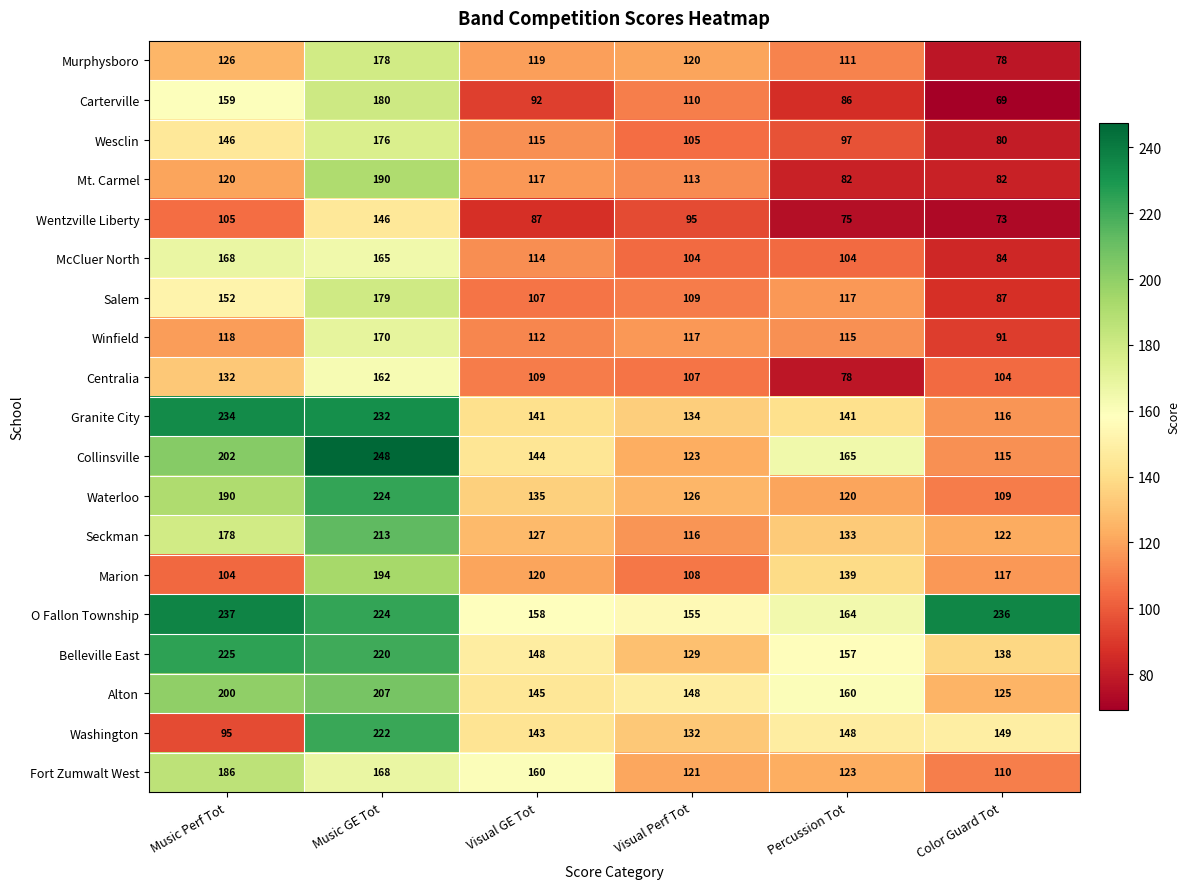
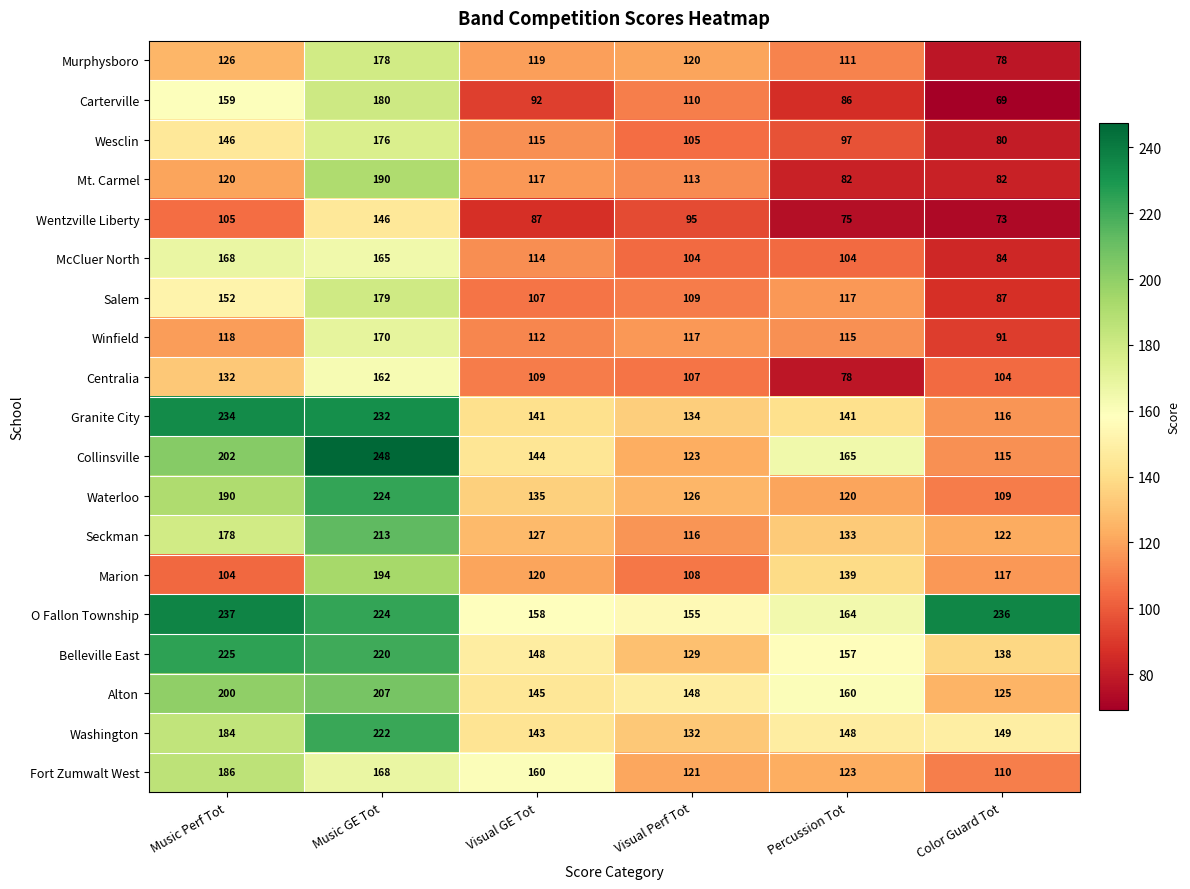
  {
    "Murphysboro": {
      "Music Perf Tot": 126,
      "Music GE Tot": 178,
      "Visual GE Tot": 119,
      "Visual Perf Tot": 120,
      "Percussion Tot": 111,
      "Color Guard Tot": 78
    },
    "Carterville": {
      "Music Perf Tot": 159,
      "Music GE Tot": 180,
      "Visual GE Tot": 92,
      "Visual Perf Tot": 110,
      "Percussion Tot": 86,
      "Color Guard Tot": 69
    },
    "Wesclin": {
      "Music Perf Tot": 146,
      "Music GE Tot": 176,
      "Visual GE Tot": 115,
      "Visual Perf Tot": 105,
      "Percussion Tot": 97,
      "Color Guard Tot": 80
    },
    "Mt. Carmel": {
      "Music Perf Tot": 120,
      "Music GE Tot": 190,
      "Visual GE Tot": 117,
      "Visual Perf Tot": 113,
      "Percussion Tot": 82,
      "Color Guard Tot": 82
    },
    "Wentzville Liberty": {
      "Music Perf Tot": 105,
      "Music GE Tot": 146,
      "Visual GE Tot": 87,
      "Visual Perf Tot": 95,
      "Percussion Tot": 75,
      "Color Guard Tot": 73
    },
    "McCluer North": {
      "Music Perf Tot": 168,
      "Music GE Tot": 165,
      "Visual GE Tot": 114,
      "Visual Perf Tot": 104,
      "Percussion Tot": 104,
      "Color Guard Tot": 84
    },
    "Salem": {
      "Music Perf Tot": 152,
      "Music GE Tot": 179,
      "Visual GE Tot": 107,
      "Visual Perf Tot": 109,
      "Percussion Tot": 117,
      "Color Guard Tot": 87
    },
    "Winfield": {
      "Music Perf Tot": 118,
      "Music GE Tot": 170,
      "Visual GE Tot": 112,
      "Visual Perf Tot": 117,
      "Percussion Tot": 115,
      "Color Guard Tot": 91
    },
    "Centralia": {
      "Music Perf Tot": 132,
      "Music GE Tot": 162,
      "Visual GE Tot": 109,
      "Visual Perf Tot": 107,
      "Percussion Tot": 78,
      "Color Guard Tot": 104
    },
    "Granite City": {
      "Music Perf Tot": 234,
      "Music GE Tot": 232,
      "Visual GE Tot": 141,
      "Visual Perf Tot": 134,
      "Percussion Tot": 141,
      "Color Guard Tot": 116
    },
    "Collinsville": {
      "Music Perf Tot": 202,
      "Music GE Tot": 248,
      "Visual GE Tot": 144,
      "Visual Perf Tot": 123,
      "Percussion Tot": 165,
      "Color Guard Tot": 115
    },
    "Waterloo": {
      "Music Perf Tot": 190,
      "Music GE Tot": 224,
      "Visual GE Tot": 135,
      "Visual Perf Tot": 126,
      "Percussion Tot": 120,
      "Color Guard Tot": 109
    },
    "Seckman": {
      "Music Perf Tot": 178,
      "Music GE Tot": 213,
      "Visual GE Tot": 127,
      "Visual Perf Tot": 116,
      "Percussion Tot": 133,
      "Color Guard Tot": 122
    },
    "Marion": {
      "Music Perf Tot": 104,
      "Music GE Tot": 194,
      "Visual GE Tot": 120,
      "Visual Perf Tot": 108,
      "Percussion Tot": 139,
      "Color Guard Tot": 117
    },
    "O Fallon Township": {
      "Music Perf Tot": 237,
      "Music GE Tot": 224,
      "Visual GE Tot": 158,
      "Visual Perf Tot": 155,
      "Percussion Tot": 164,
      "Color Guard Tot": 236
    },
    "Belleville East": {
      "Music Perf Tot": 225,
      "Music GE Tot": 220,
      "Visual GE Tot": 148,
      "Visual Perf Tot": 129,
      "Percussion Tot": 157,
      "Color Guard Tot": 138
    },
    "Alton": {
      "Music Perf Tot": 200,
      "Music GE Tot": 207,
      "Visual GE Tot": 145,
      "Visual Perf Tot": 148,
      "Percussion Tot": 160,
      "Color Guard Tot": 125
    },
    "Washington": {
-     "Music Perf Tot": 95,
+     "Music Perf Tot": 184,
      "Music GE Tot": 222,
      "Visual GE Tot": 143,
      "Visual Perf Tot": 132,
      "Percussion Tot": 148,
      "Color Guard Tot": 149
    },
    "Fort Zumwalt West": {
      "Music Perf Tot": 186,
      "Music GE Tot": 168,
      "Visual GE Tot": 160,
      "Visual Perf Tot": 121,
      "Percussion Tot": 123,
      "Color Guard Tot": 110
    }
  }
